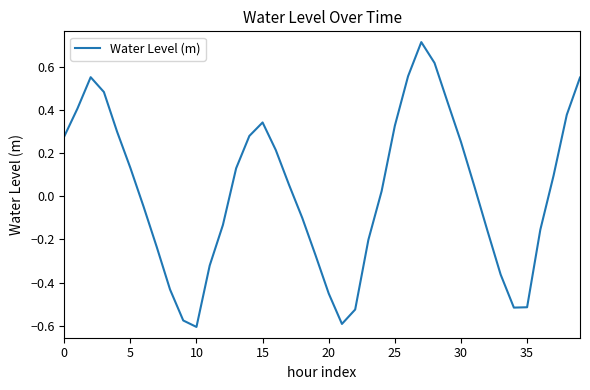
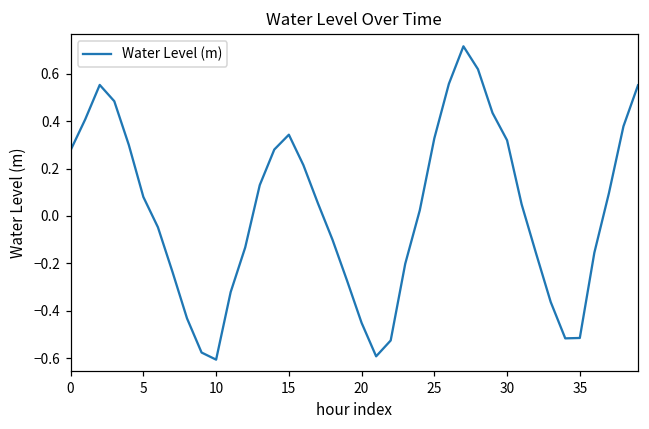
  {
    "0": 0.28,
-   "5": 0.13,
+   "5": 0.08,
    "10": -0.61,
    "15": 0.34,
    "20": -0.45,
    "25": 0.33,
-   "30": 0.25,
+   "30": 0.32,
    "35": -0.51
  }
